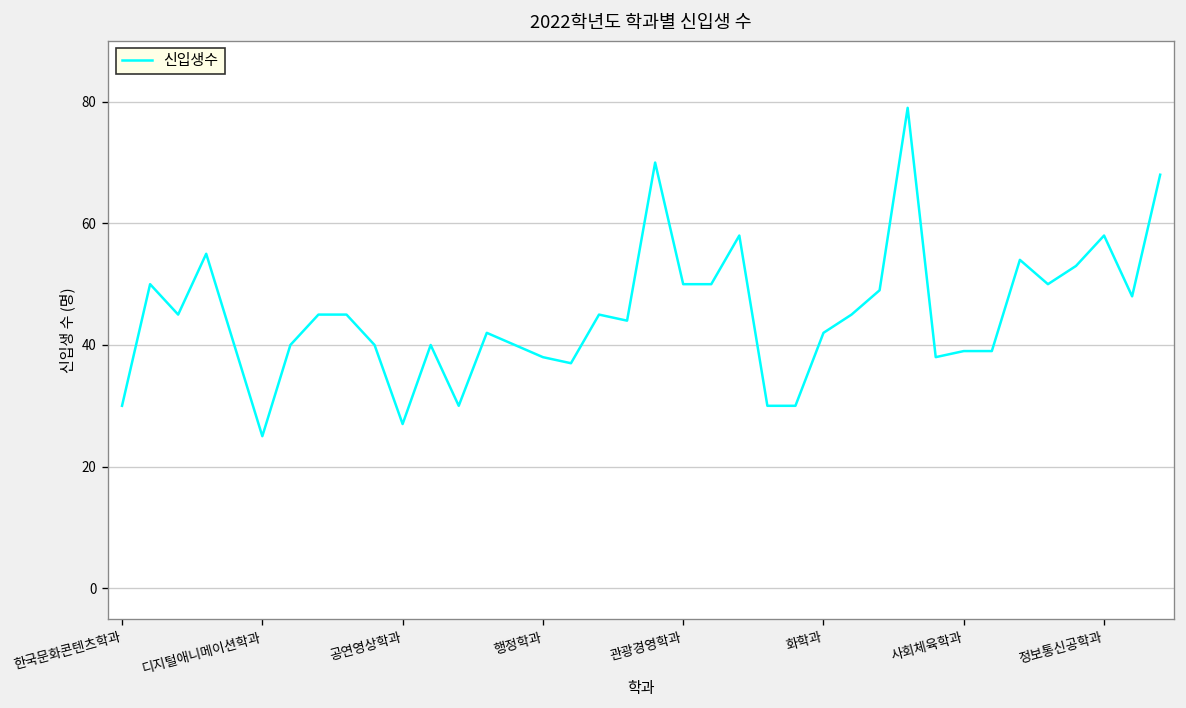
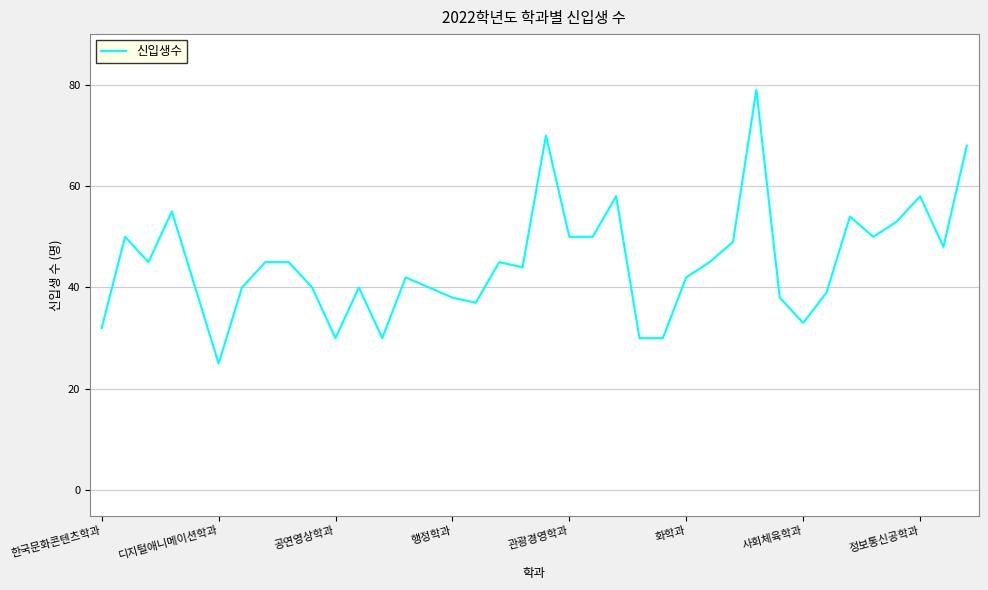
  {
-   "한국문화콘텐츠학과": 30,
+   "한국문화콘텐츠학과": 32,
    "디지털애니메이션학과": 25,
-   "공연영상학과": 27,
+   "공연영상학과": 30,
    "행정학과": 38,
    "관광경영학과": 50,
    "화학과": 42,
-   "사회체육학과": 39,
+   "사회체육학과": 33,
    "정보통신공학과": 58
  }
